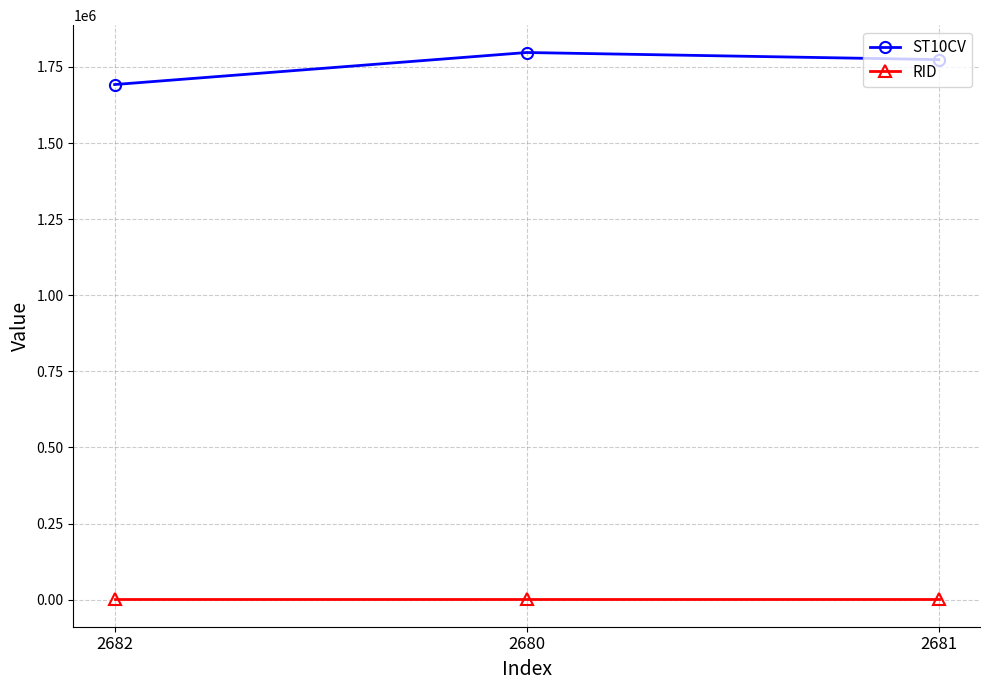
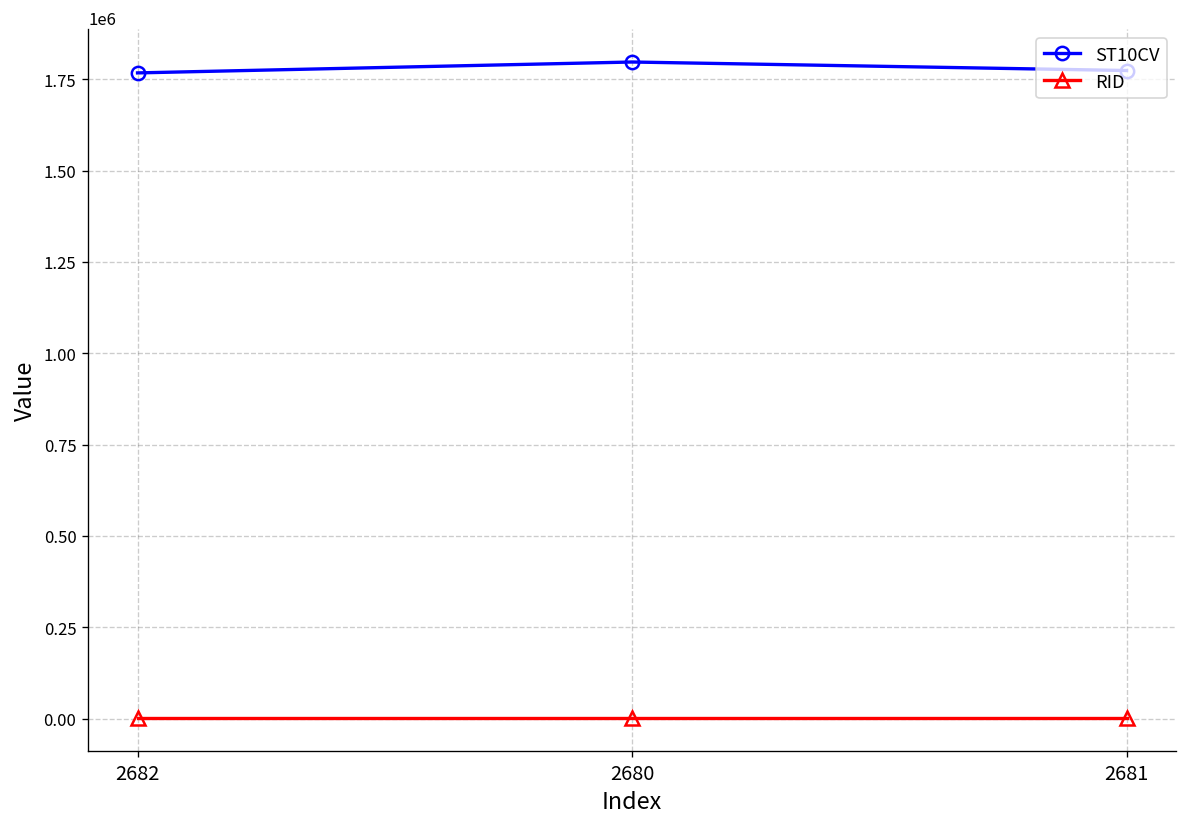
  {
    "ST10CV": {
-     "2682": 1690000,
+     "2682": 1770000,
      "2680": 1800000
    },
    "RID": {
      "2682": 0,
      "2680": 0,
      "2681": 0
    }
  }
